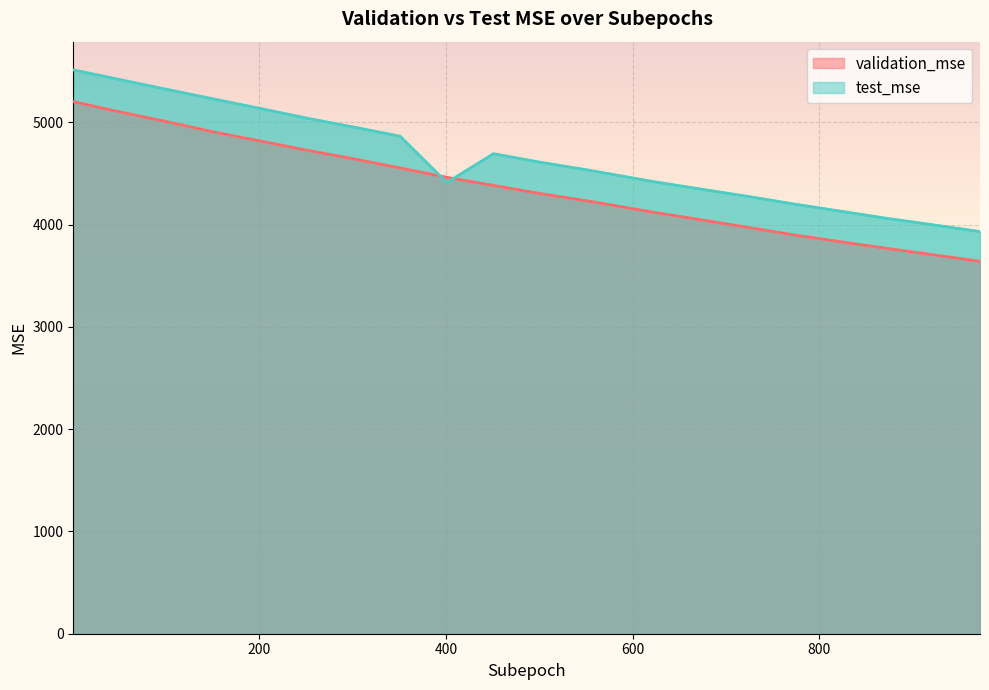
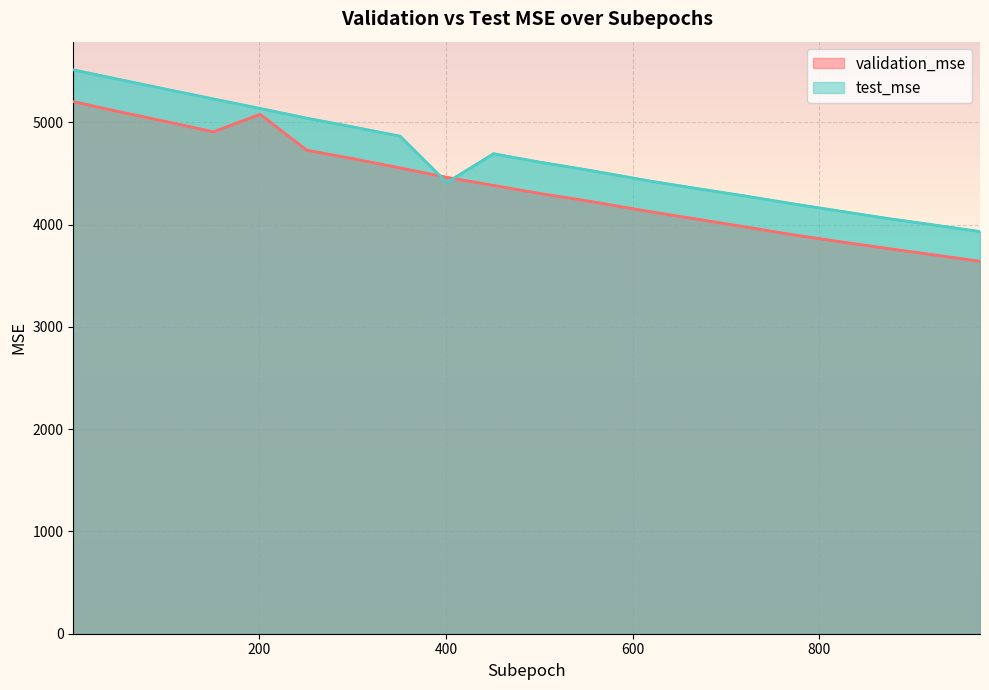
  {
    "validation_mse": {
-     "200": 4820,
+     "200": 5080,
      "400": 4460
    },
    "test_mse": {
      "200": 5140,
      "400": 4410
    }
  }
